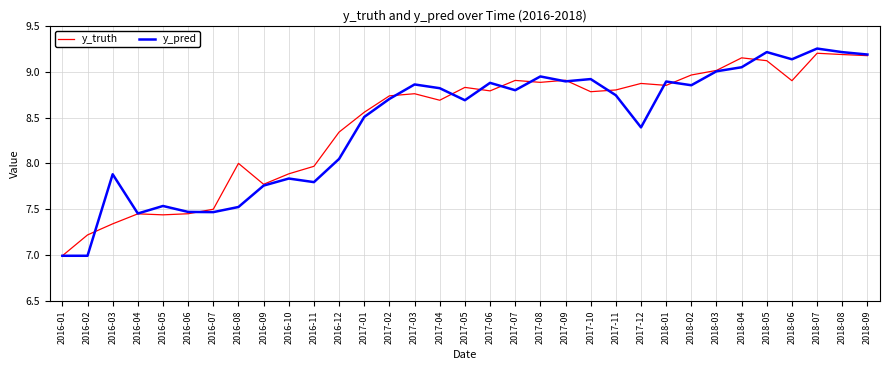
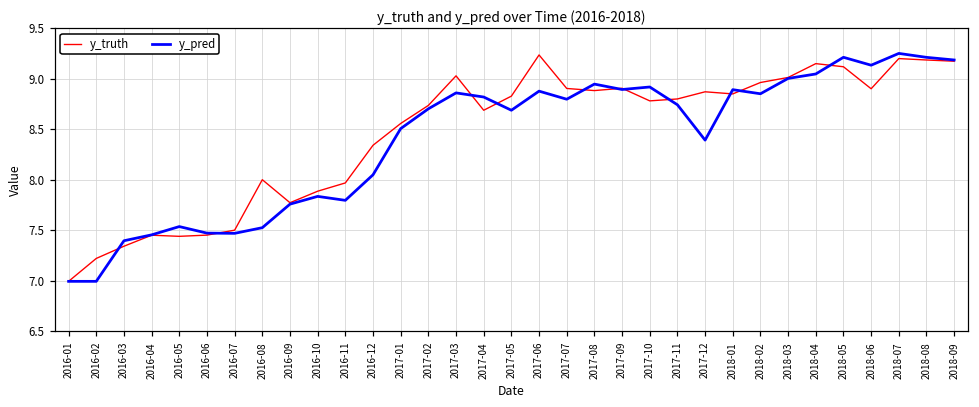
  {
    "y_truth": {
      "2016-02": 7.2,
      "2016-03": 7.3,
      "2016-05": 7.4,
      "2016-07": 7.5,
      "2016-08": 8.0,
      "2016-10": 7.9,
      "2016-11": 8.0,
      "2016-12": 8.3,
      "2017-01": 8.6,
      "2017-02": 8.7,
-     "2017-03": 8.8,
+     "2017-03": 9.0,
      "2017-04": 8.7,
      "2017-05": 8.8,
-     "2017-06": 8.8,
+     "2017-06": 9.2,
      "2017-07": 8.9,
      "2017-08": 8.9,
      "2017-10": 8.8,
      "2017-11": 8.8,
      "2017-12": 8.9,
      "2018-01": 8.9,
      "2018-02": 9.0,
      "2018-04": 9.2,
      "2018-05": 9.1,
      "2018-06": 8.9,
      "2018-07": 9.2
    },
    "y_pred": {
      "2016-02": 7.0,
-     "2016-03": 7.9,
+     "2016-03": 7.4,
      "2016-05": 7.5,
      "2016-07": 7.5,
      "2016-08": 7.5,
      "2016-10": 7.8,
      "2016-11": 7.8,
      "2016-12": 8.0,
      "2017-01": 8.5,
      "2017-02": 8.7,
      "2017-03": 8.9,
      "2017-04": 8.8,
      "2017-05": 8.7,
      "2017-06": 8.9,
      "2017-07": 8.8,
      "2017-08": 8.9,
      "2017-10": 8.9,
      "2017-11": 8.7,
      "2017-12": 8.4,
      "2018-01": 8.9,
      "2018-02": 8.9,
      "2018-04": 9.0,
      "2018-05": 9.2,
      "2018-06": 9.1,
      "2018-07": 9.3
    }
  }
